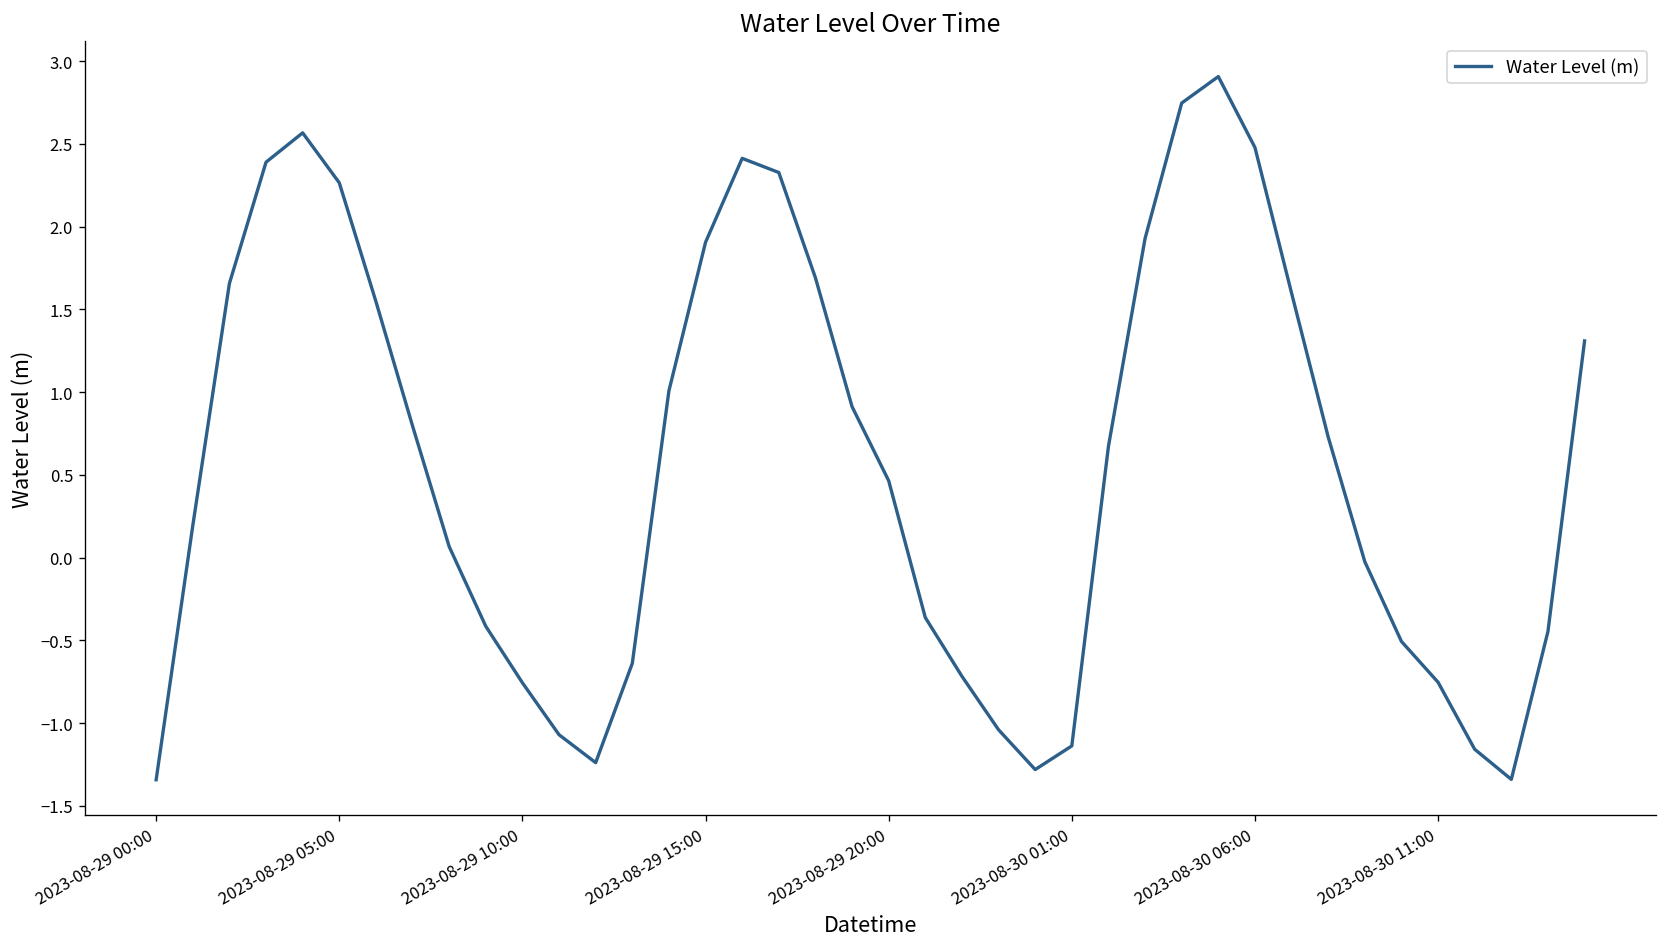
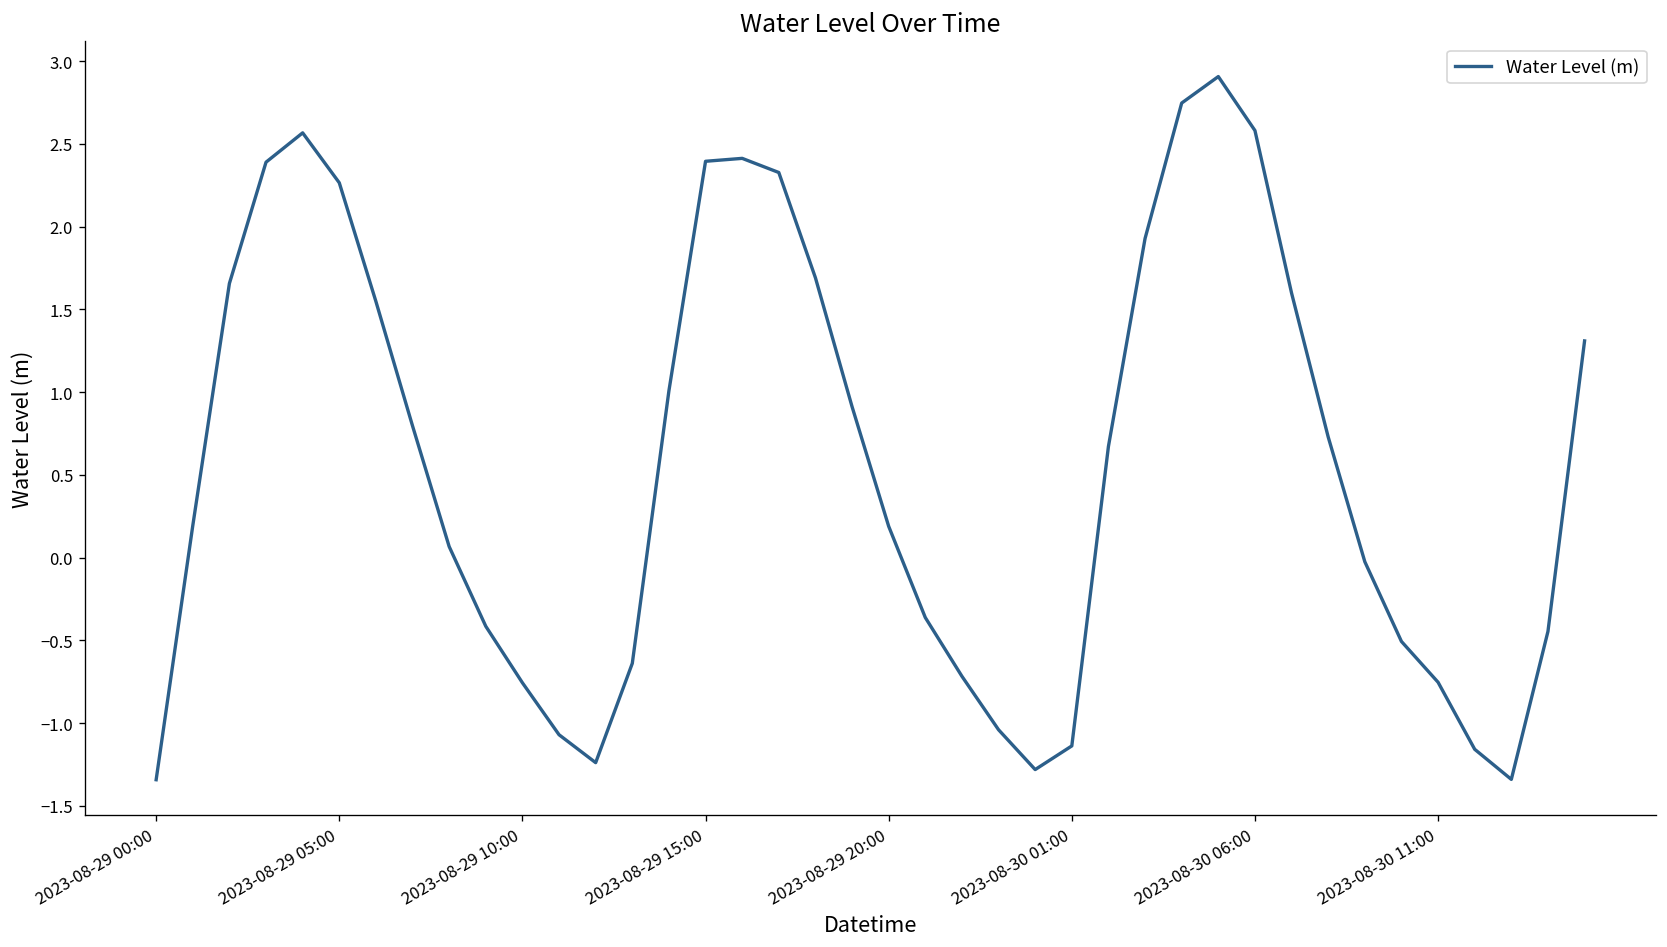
  {
    "2023-08-29 00:00": -1.34,
    "2023-08-29 05:00": 2.26,
    "2023-08-29 10:00": -0.76,
-   "2023-08-29 15:00": 1.90,
-   "2023-08-29 20:00": 0.46,
+   "2023-08-29 15:00": 2.39,
+   "2023-08-29 20:00": 0.19,
    "2023-08-30 01:00": -1.14,
-   "2023-08-30 06:00": 2.48,
+   "2023-08-30 06:00": 2.58,
    "2023-08-30 11:00": -0.75
  }
